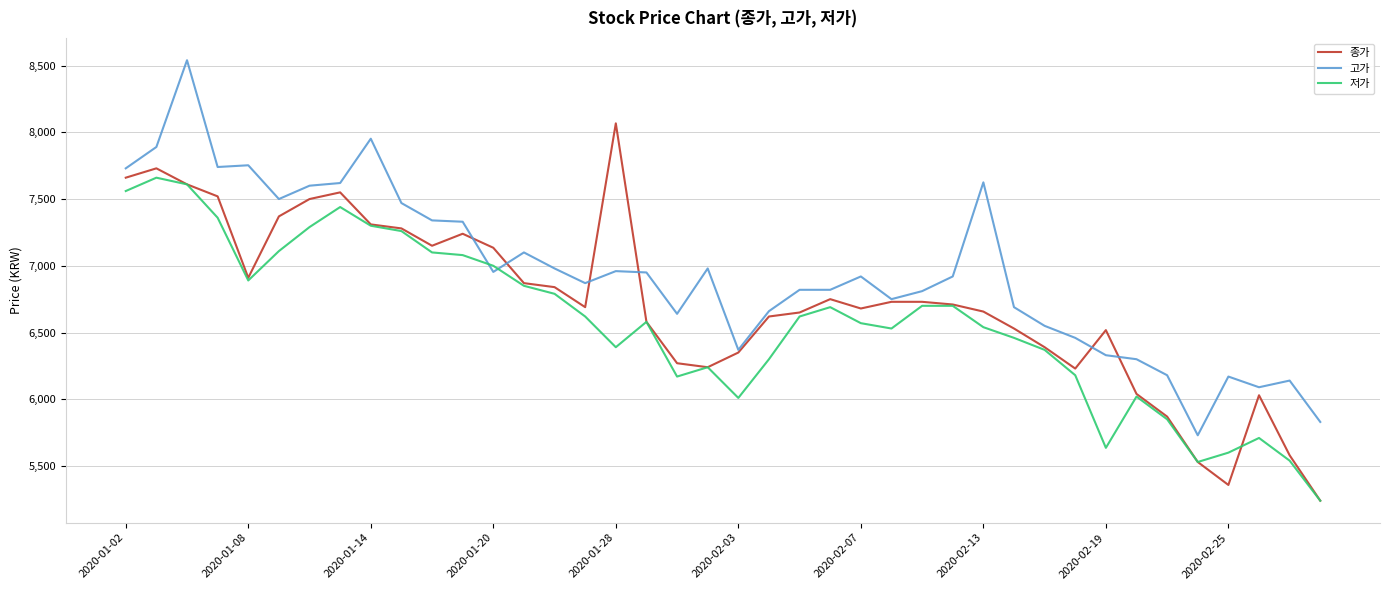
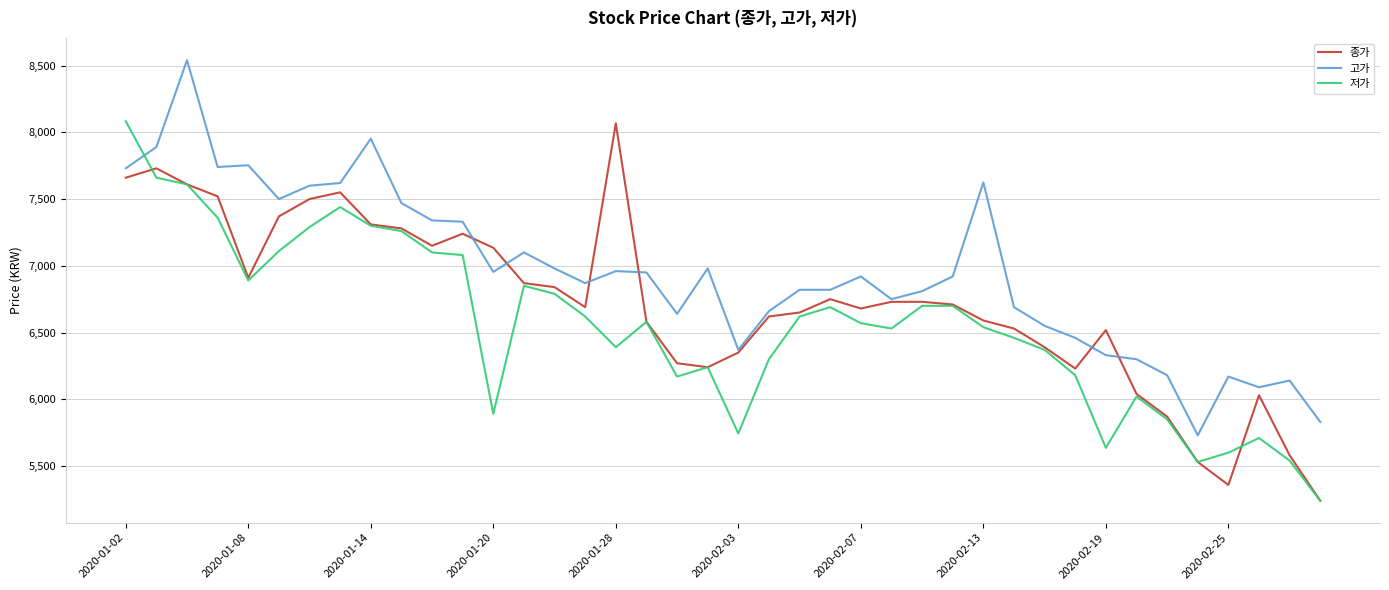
  {
    "종가": {
      "2020-01-02": "7,660",
      "2020-01-08": "6,910",
      "2020-01-20": "7,140",
      "2020-01-28": "8,070",
      "2020-02-03": "6,350",
      "2020-02-07": "6,680",
-     "2020-02-13": "6,660",
+     "2020-02-13": "6,590",
      "2020-02-19": "6,520",
      "2020-02-25": "5,360"
    },
    "고가": {
      "2020-01-02": "7,730",
      "2020-01-08": "7,750",
      "2020-01-14": "7,950",
      "2020-01-20": "6,950",
      "2020-01-28": "6,960",
      "2020-02-03": "6,370",
      "2020-02-07": "6,920",
      "2020-02-13": "7,630",
      "2020-02-19": "6,330",
      "2020-02-25": "6,170"
    },
    "저가": {
-     "2020-01-02": "7,560",
+     "2020-01-02": "8,080",
      "2020-01-08": "6,890",
-     "2020-01-20": "7,000",
+     "2020-01-20": "5,890",
      "2020-01-28": "6,390",
-     "2020-02-03": "6,010",
+     "2020-02-03": "5,740",
      "2020-02-07": "6,570",
      "2020-02-13": "6,540",
      "2020-02-19": "5,640",
      "2020-02-25": "5,600"
    }
  }
